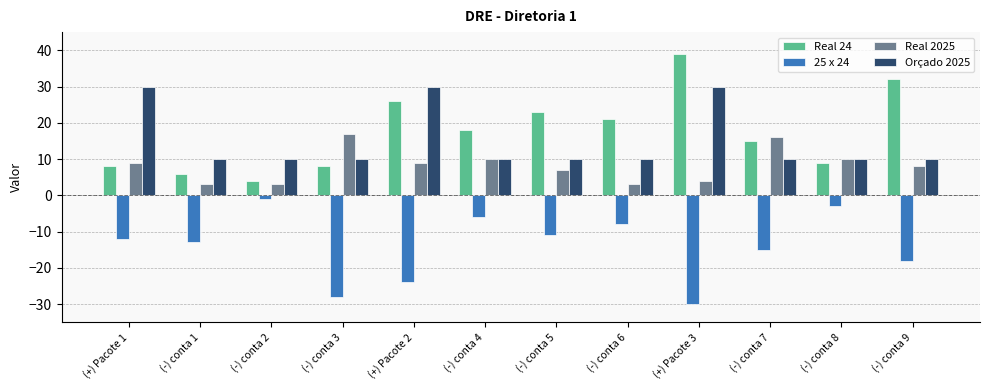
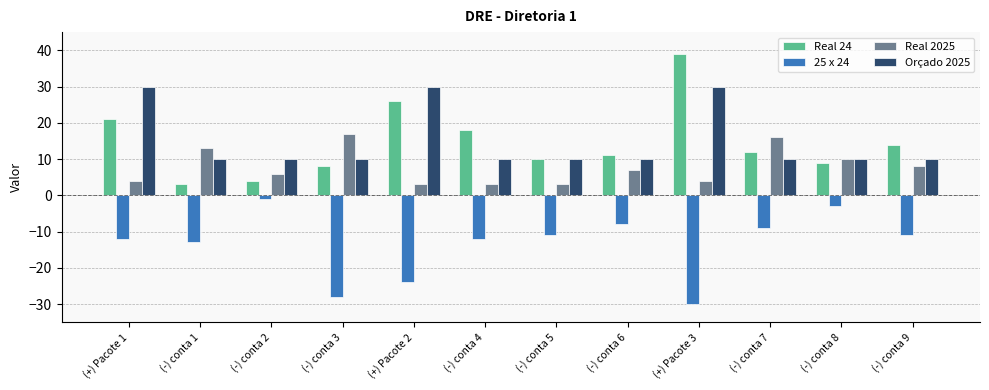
  {
    "Real 24": {
-     "(+) Pacote 1": 8,
-     "(-) conta 1": 6,
+     "(+) Pacote 1": 21,
+     "(-) conta 1": 3,
      "(-) conta 2": 4,
      "(-) conta 3": 8,
      "(+) Pacote 2": 26,
      "(-) conta 4": 18,
-     "(-) conta 5": 23,
-     "(-) conta 6": 21,
+     "(-) conta 5": 10,
+     "(-) conta 6": 11,
      "(+) Pacote 3": 39,
-     "(-) conta 7": 15,
+     "(-) conta 7": 12,
      "(-) conta 8": 9,
-     "(-) conta 9": 32
+     "(-) conta 9": 14
    },
    "25 x 24": {
      "(+) Pacote 1": -12,
      "(-) conta 1": -13,
      "(-) conta 2": -1,
      "(-) conta 3": -28,
      "(+) Pacote 2": -24,
-     "(-) conta 4": -6,
+     "(-) conta 4": -12,
      "(-) conta 5": -11,
      "(-) conta 6": -8,
      "(+) Pacote 3": -30,
-     "(-) conta 7": -15,
+     "(-) conta 7": -9,
      "(-) conta 8": -3,
-     "(-) conta 9": -18
+     "(-) conta 9": -11
    },
    "Real 2025": {
-     "(+) Pacote 1": 9,
-     "(-) conta 1": 3,
-     "(-) conta 2": 3,
+     "(+) Pacote 1": 4,
+     "(-) conta 1": 13,
+     "(-) conta 2": 6,
      "(-) conta 3": 17,
-     "(+) Pacote 2": 9,
-     "(-) conta 4": 10,
-     "(-) conta 5": 7,
-     "(-) conta 6": 3,
+     "(+) Pacote 2": 3,
+     "(-) conta 4": 3,
+     "(-) conta 5": 3,
+     "(-) conta 6": 7,
      "(+) Pacote 3": 4,
      "(-) conta 7": 16,
      "(-) conta 8": 10,
      "(-) conta 9": 8
    },
    "Orçado 2025": {
      "(+) Pacote 1": 30,
      "(-) conta 1": 10,
      "(-) conta 2": 10,
      "(-) conta 3": 10,
      "(+) Pacote 2": 30,
      "(-) conta 4": 10,
      "(-) conta 5": 10,
      "(-) conta 6": 10,
      "(+) Pacote 3": 30,
      "(-) conta 7": 10,
      "(-) conta 8": 10,
      "(-) conta 9": 10
    }
  }
